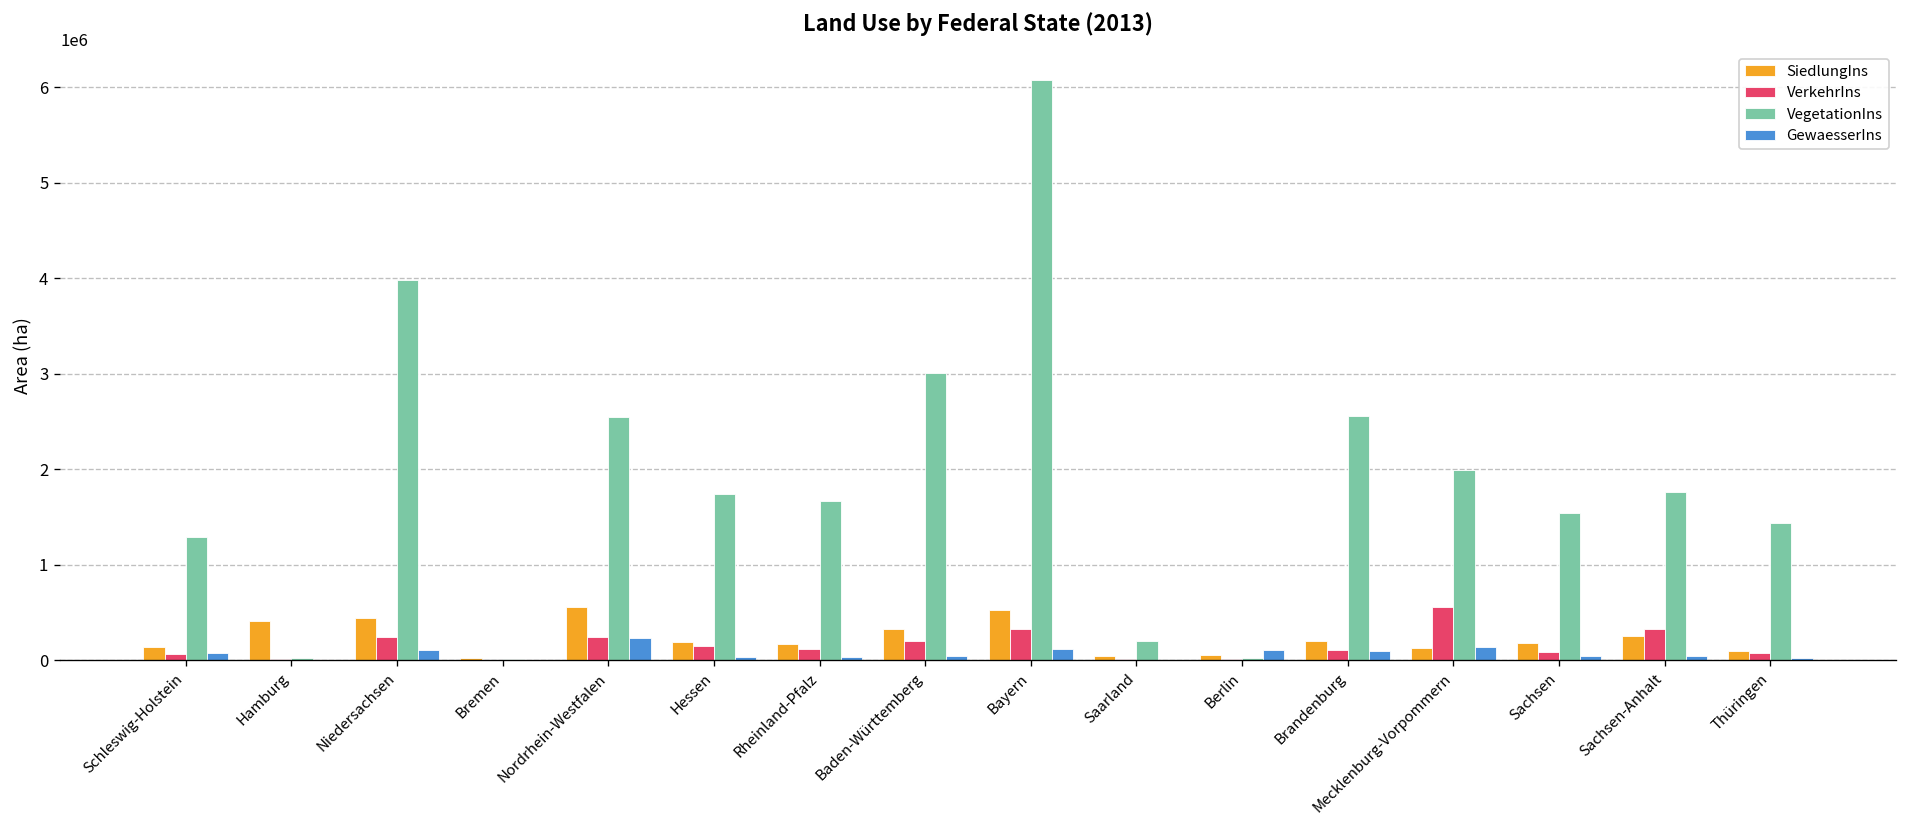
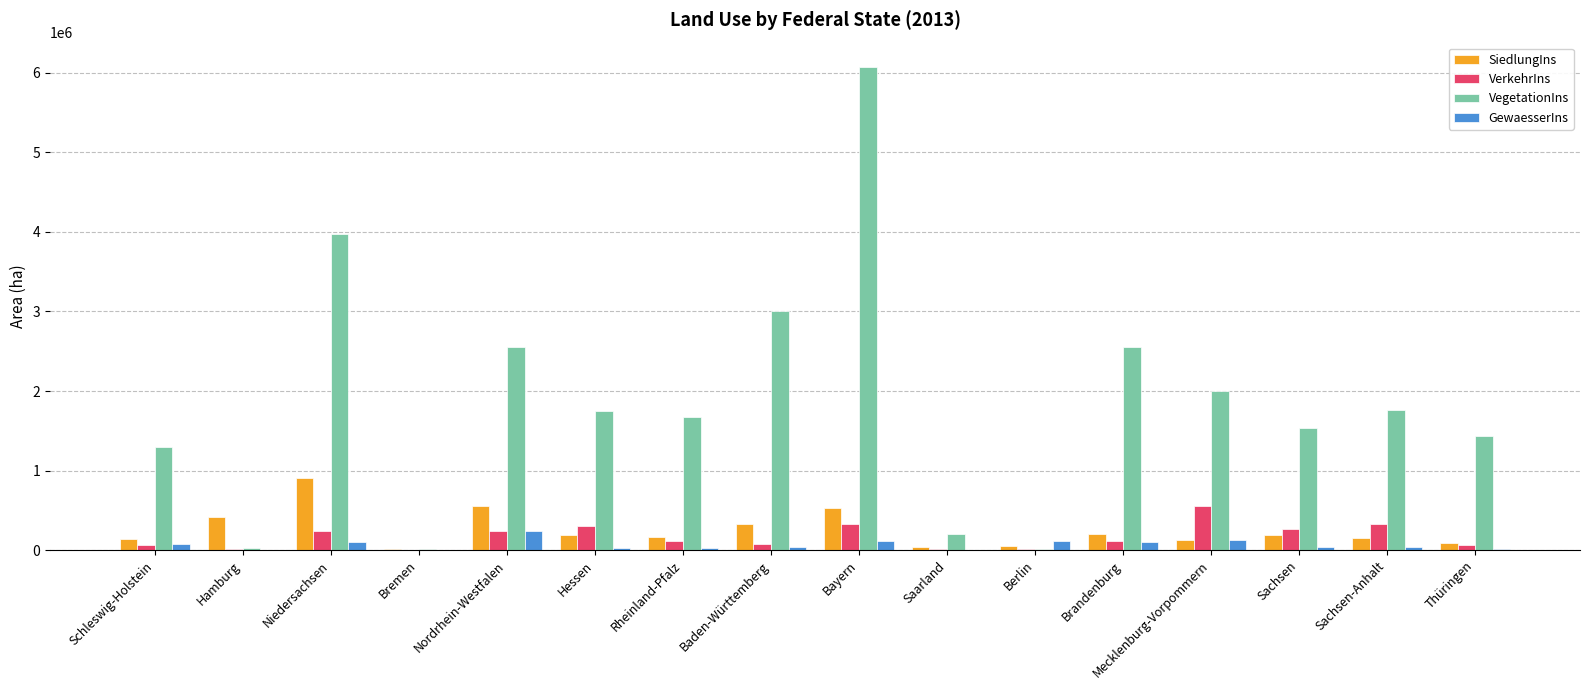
  {
    "SiedlungIns": {
      "Schleswig-Holstein": 100000,
      "Hamburg": 400000,
-     "Niedersachsen": 400000,
+     "Niedersachsen": 900000,
      "Nordrhein-Westfalen": 600000,
      "Hessen": 200000,
      "Rheinland-Pfalz": 200000,
      "Baden-Württemberg": 300000,
      "Bayern": 500000,
      "Saarland": 0,
      "Berlin": 0,
      "Brandenburg": 200000,
      "Mecklenburg-Vorpommern": 100000,
      "Sachsen": 200000,
-     "Sachsen-Anhalt": 300000,
+     "Sachsen-Anhalt": 200000,
      "Thüringen": 100000
    },
    "VerkehrIns": {
      "Schleswig-Holstein": 100000,
      "Niedersachsen": 200000,
      "Nordrhein-Westfalen": 200000,
-     "Hessen": 100000,
+     "Hessen": 300000,
      "Rheinland-Pfalz": 100000,
-     "Baden-Württemberg": 200000,
+     "Baden-Württemberg": 100000,
      "Bayern": 300000,
      "Brandenburg": 100000,
      "Mecklenburg-Vorpommern": 600000,
-     "Sachsen": 100000,
+     "Sachsen": 300000,
      "Sachsen-Anhalt": 300000,
      "Thüringen": 100000
    },
    "VegetationIns": {
      "Schleswig-Holstein": 1300000,
      "Niedersachsen": 4000000,
      "Nordrhein-Westfalen": 2500000,
      "Hessen": 1700000,
      "Rheinland-Pfalz": 1700000,
      "Baden-Württemberg": 3000000,
      "Bayern": 6100000,
      "Saarland": 200000,
      "Brandenburg": 2600000,
      "Mecklenburg-Vorpommern": 2000000,
      "Sachsen": 1500000,
      "Sachsen-Anhalt": 1800000,
      "Thüringen": 1400000
    },
    "GewaesserIns": {
      "Schleswig-Holstein": 100000,
      "Niedersachsen": 100000,
      "Nordrhein-Westfalen": 200000,
      "Baden-Württemberg": 0,
      "Bayern": 100000,
      "Berlin": 100000,
      "Brandenburg": 100000,
      "Mecklenburg-Vorpommern": 100000,
      "Sachsen": 0,
      "Sachsen-Anhalt": 0
    }
  }
